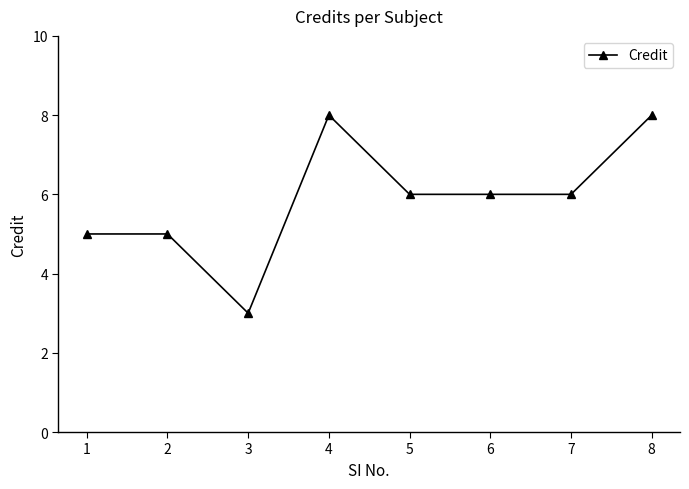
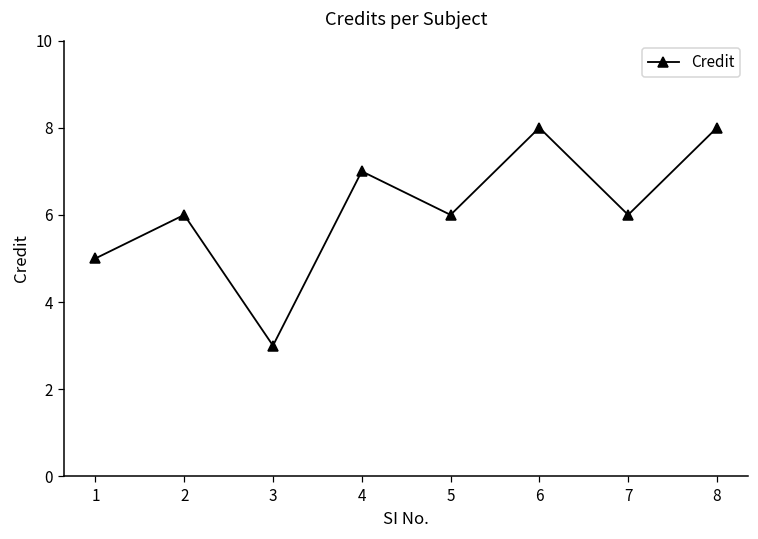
  {
    "1": 5,
-   "2": 5,
+   "2": 6,
    "3": 3,
-   "4": 8,
+   "4": 7,
    "5": 6,
-   "6": 6,
+   "6": 8,
    "7": 6,
    "8": 8
  }
